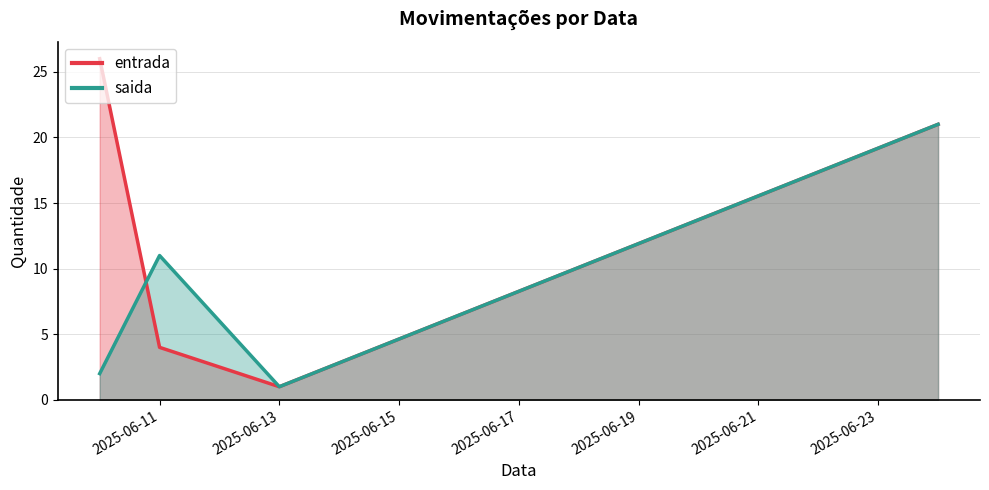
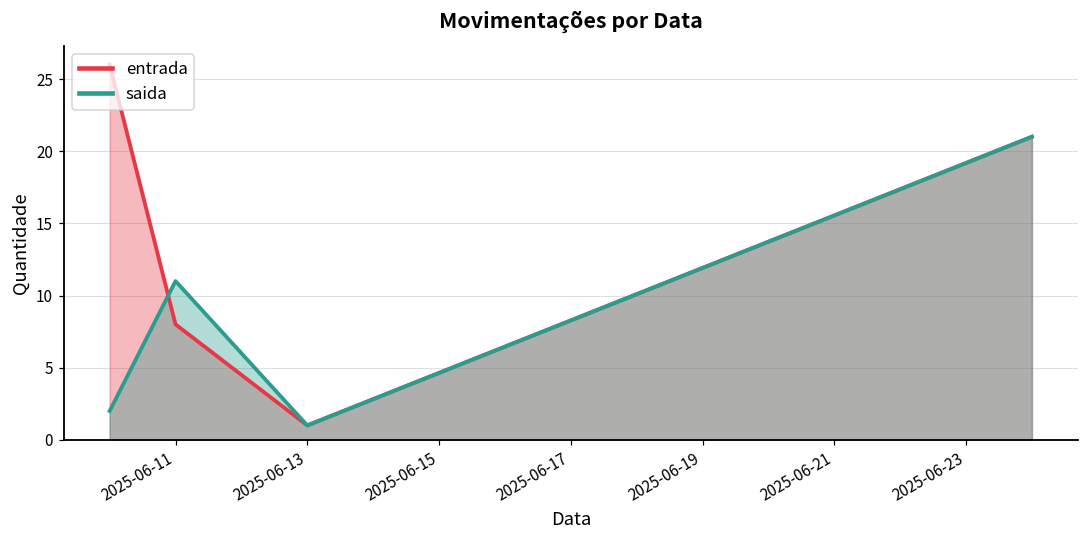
  {
    "entrada": {
-     "2025-06-11": 4
+     "2025-06-11": 8
    },
    "saida": {
      "2025-06-11": 11
    }
  }
